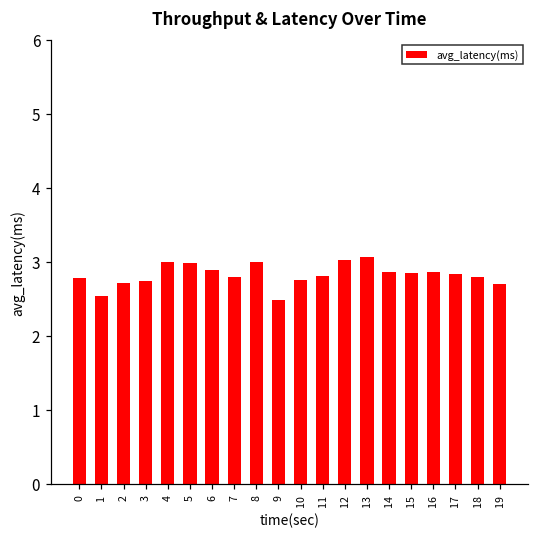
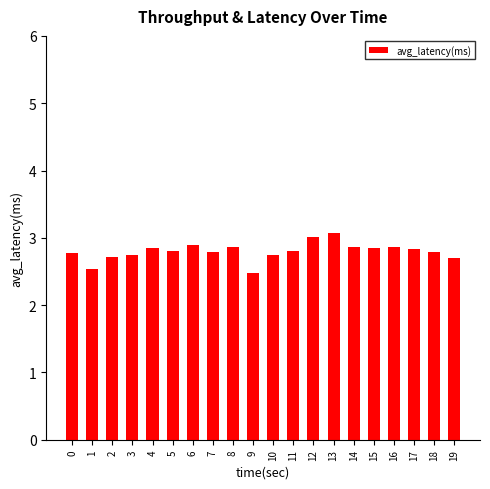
  {
    "0": 2.8,
    "1": 2.5,
    "2": 2.7,
    "3": 2.7,
-   "4": 3.0,
-   "5": 3.0,
+   "4": 2.8,
+   "5": 2.8,
    "6": 2.9,
    "7": 2.8,
-   "8": 3.0,
+   "8": 2.9,
    "9": 2.5,
    "10": 2.8,
    "11": 2.8,
    "12": 3.0,
    "13": 3.1,
    "14": 2.9,
    "15": 2.8,
    "16": 2.9,
    "17": 2.8,
    "18": 2.8,
    "19": 2.7
  }
